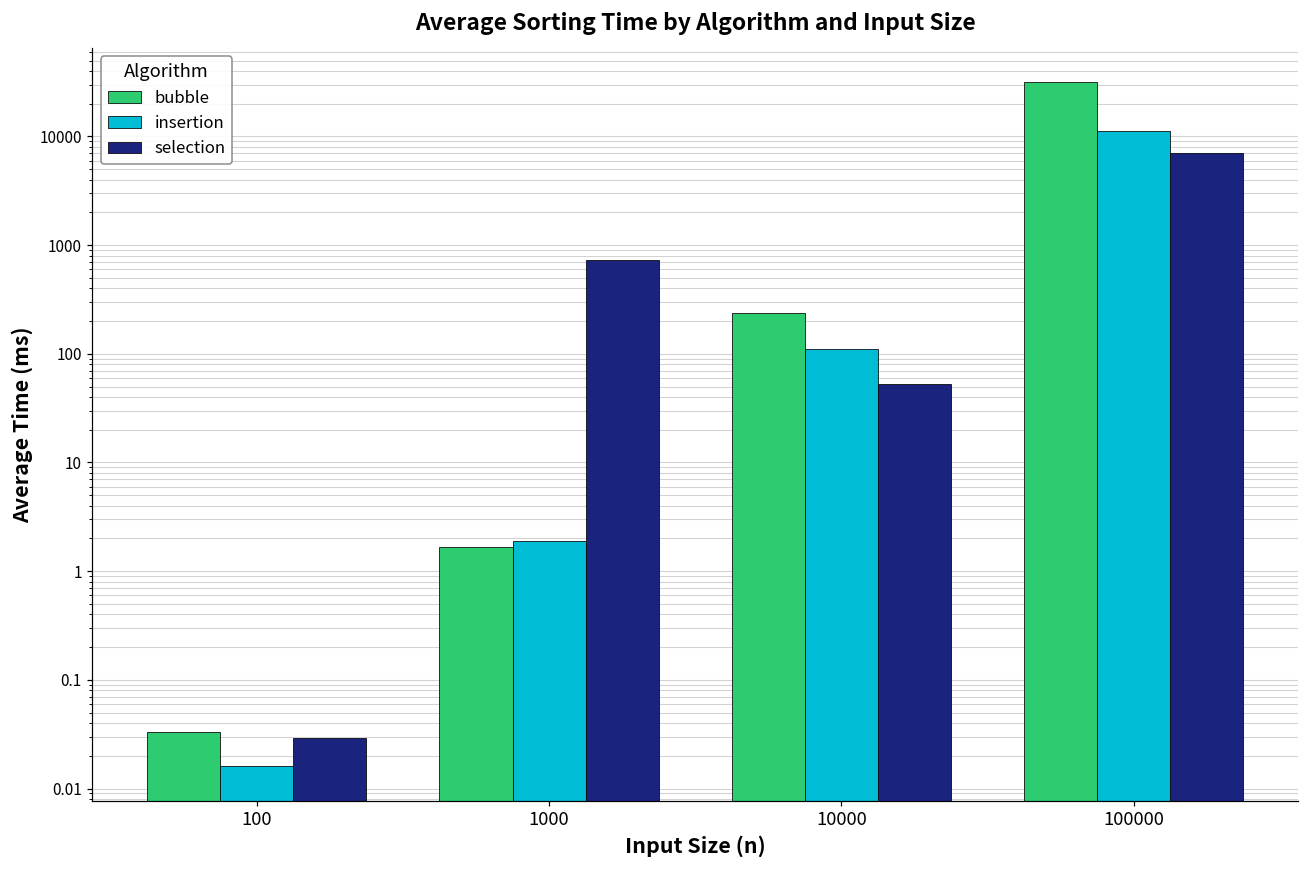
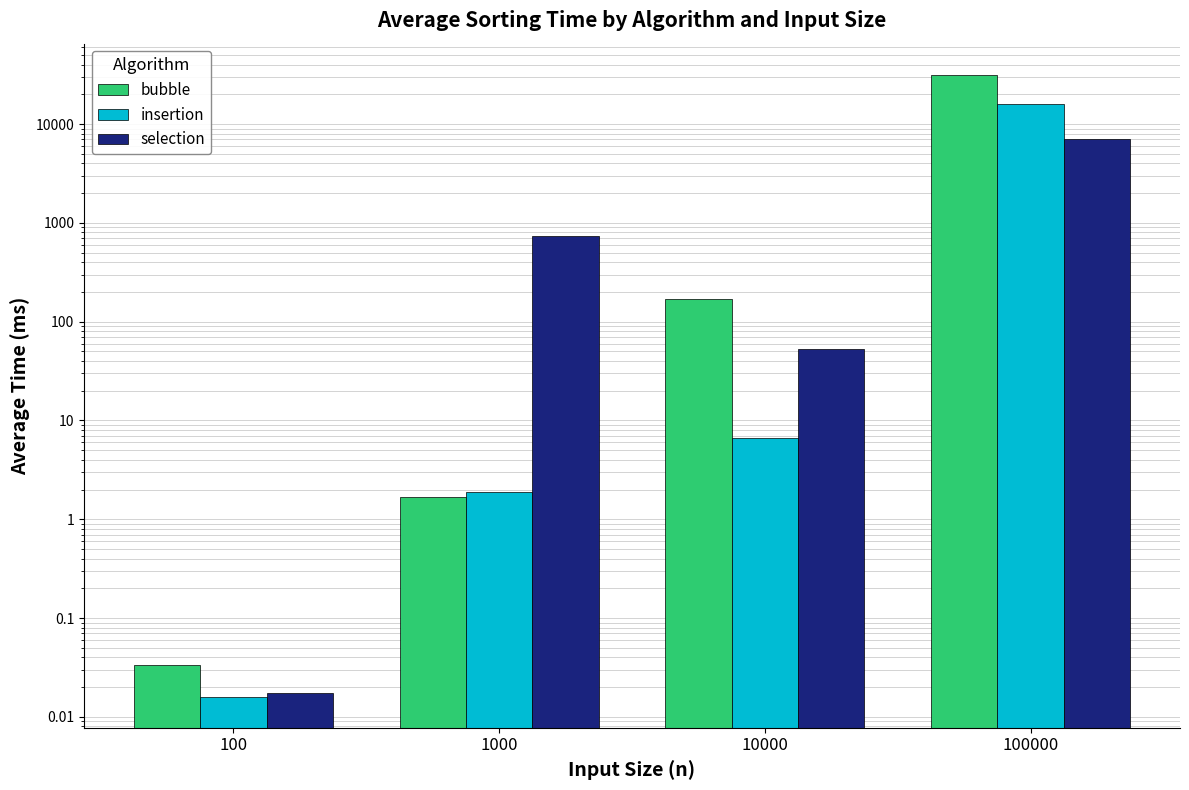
  {
    "bubble": {
      "100": 0.033,
      "1000": 1.7,
-     "10000": 240,
+     "10000": 170,
      "100000": 32000
    },
    "insertion": {
      "100": 0.016,
      "1000": 2,
-     "10000": 110,
-     "100000": 11000
+     "10000": 7,
+     "100000": 16000
    },
    "selection": {
-     "100": 0.029,
+     "100": 0.018,
      "1000": 700,
      "10000": 50,
      "100000": 7000
    }
  }
